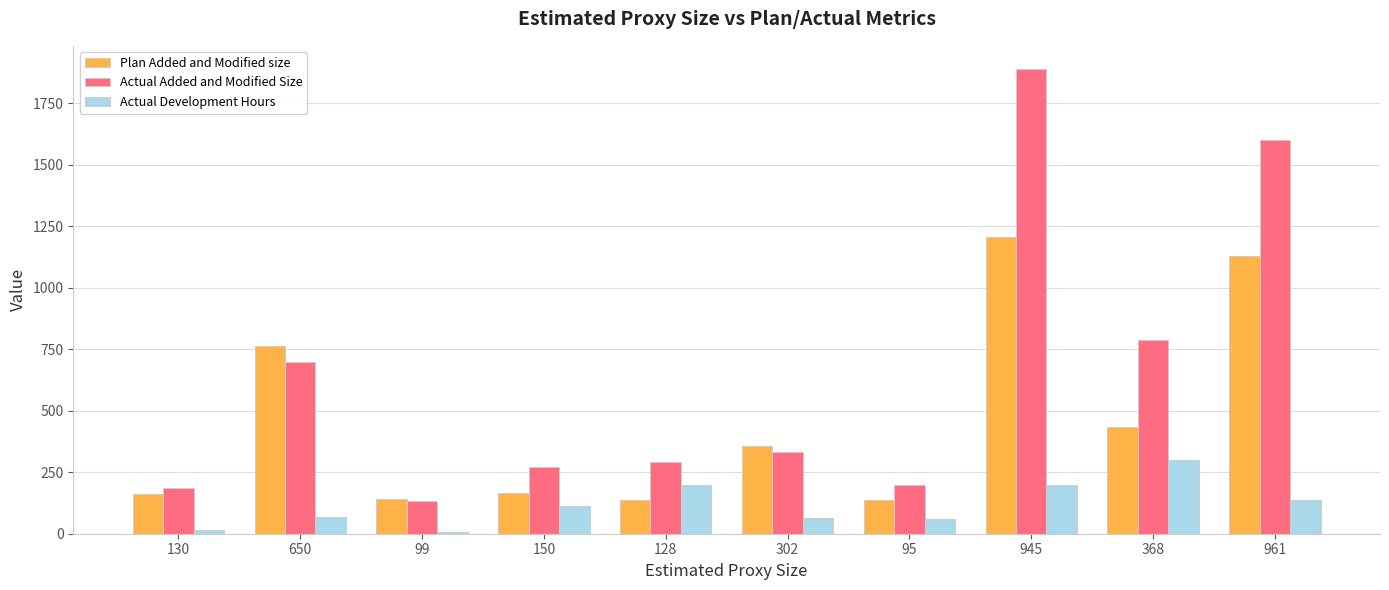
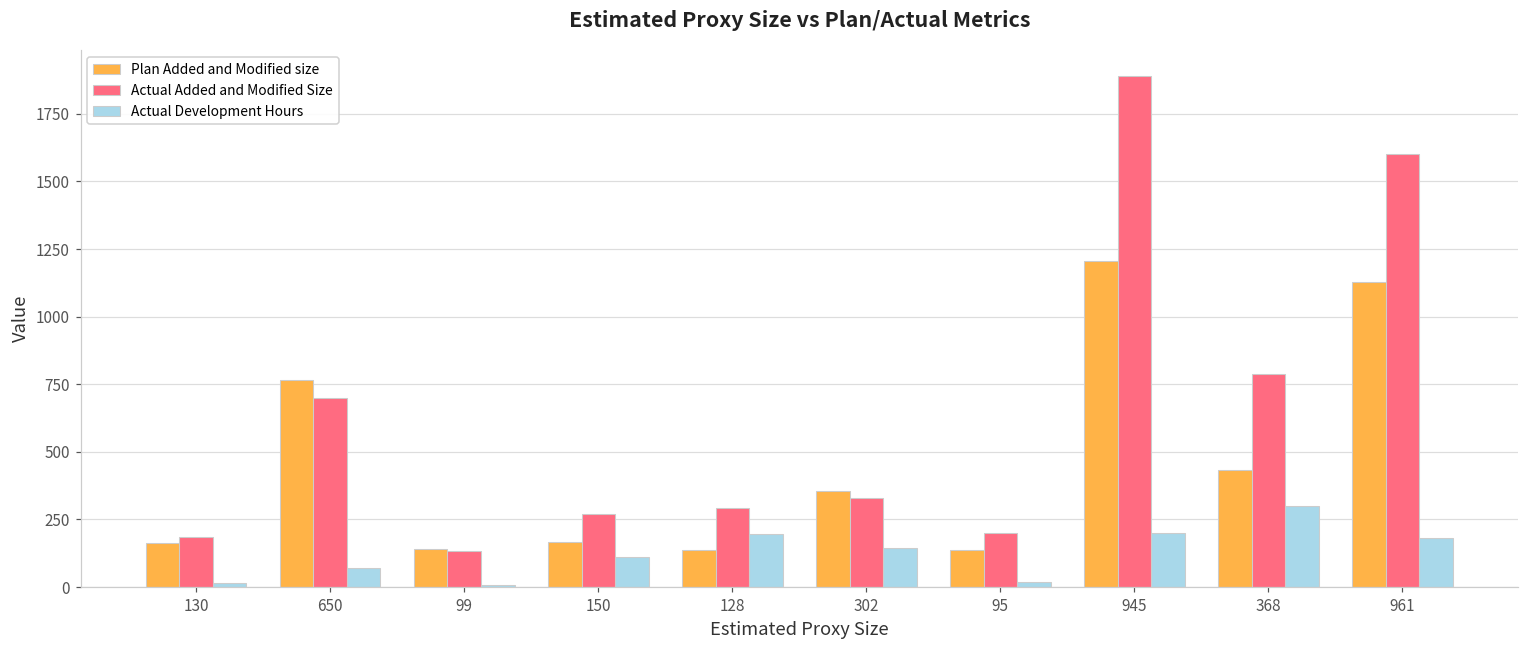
  {
    "Plan Added and Modified size": {
      "130": 160,
      "650": 770,
      "99": 140,
      "150": 170,
      "128": 140,
      "302": 360,
      "95": 140,
      "945": 1210,
      "368": 430,
      "961": 1130
    },
    "Actual Added and Modified Size": {
      "130": 190,
      "650": 700,
      "99": 130,
      "150": 270,
      "128": 290,
      "302": 330,
      "95": 200,
      "945": 1890,
      "368": 790,
      "961": 1600
    },
    "Actual Development Hours": {
      "130": 20,
      "650": 70,
      "150": 110,
      "128": 200,
-     "302": 70,
-     "95": 60,
+     "302": 150,
+     "95": 20,
      "945": 200,
      "368": 300,
-     "961": 140
+     "961": 180
    }
  }
